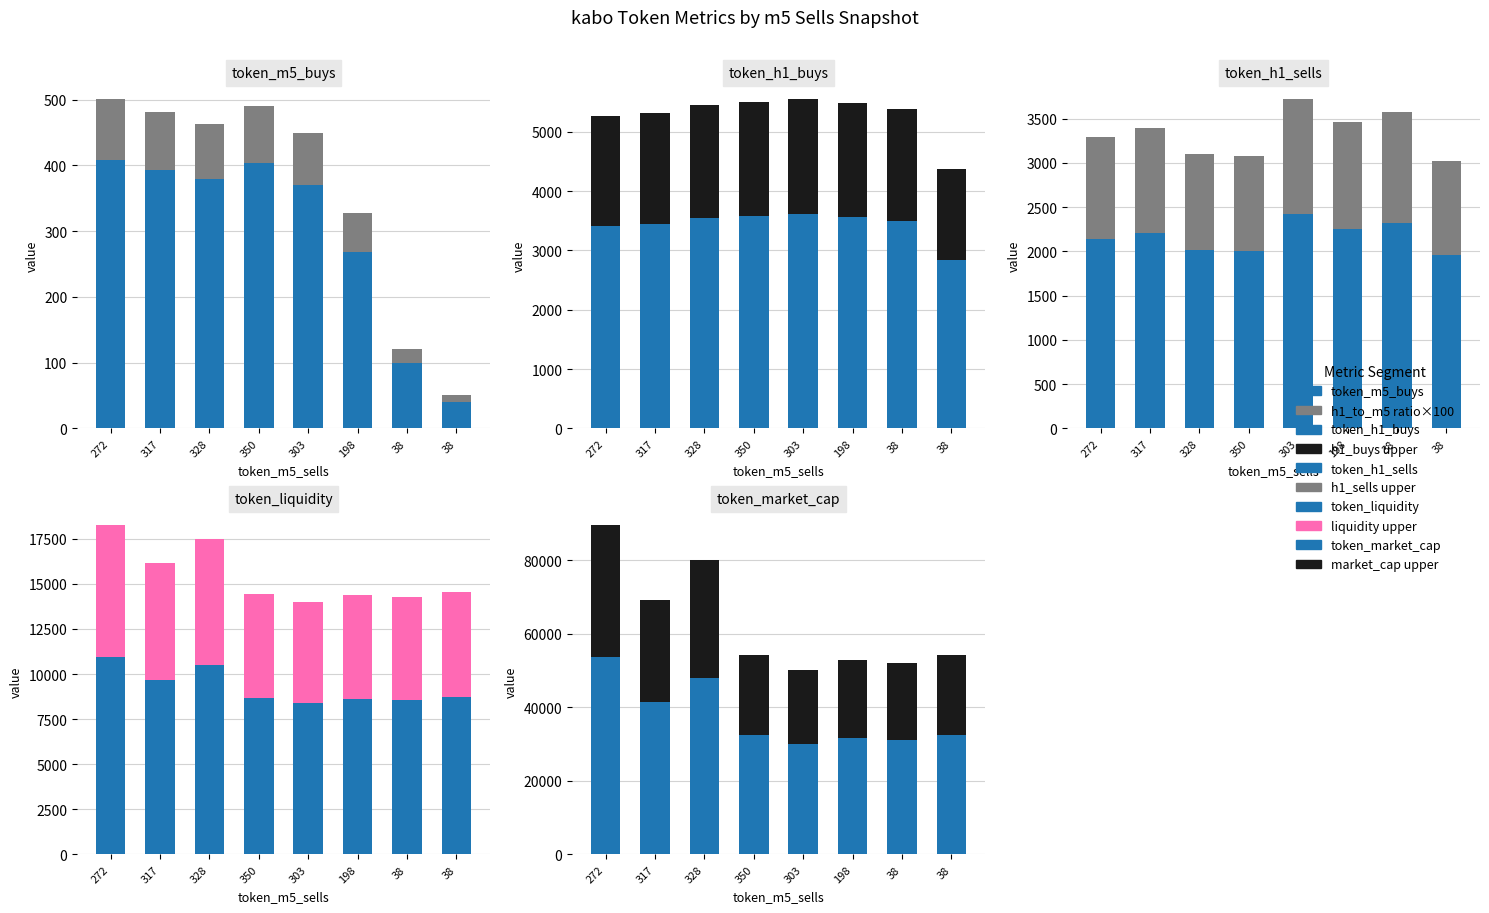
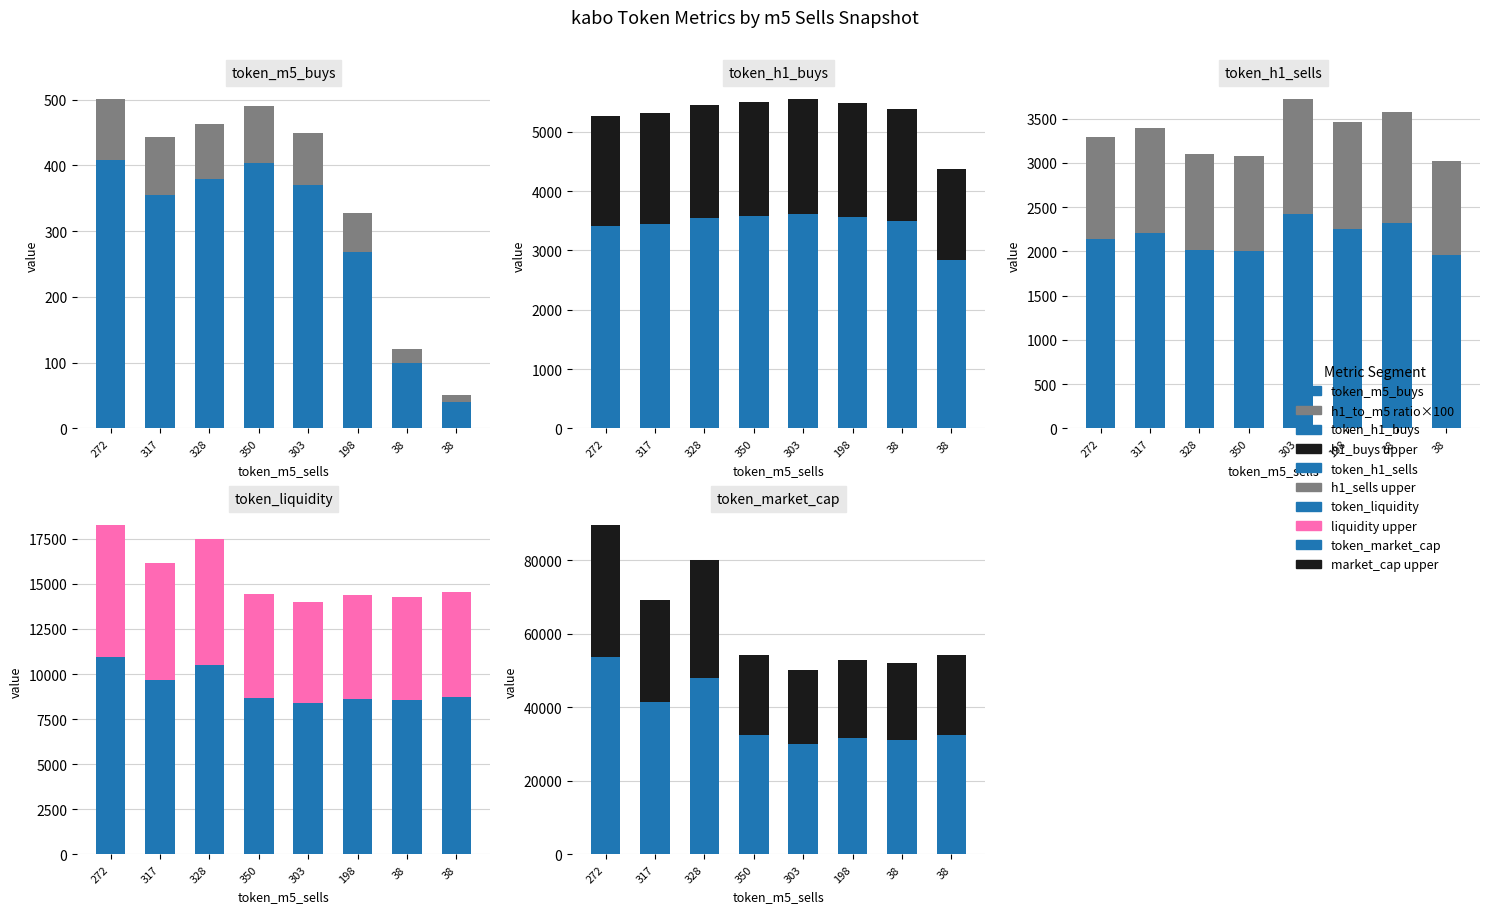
  {
    "token_m5_buys": {
      "token_m5_buys": {
        "272": 410,
-       "317": 390,
+       "317": 360,
        "328": 380,
        "350": 400,
        "303": 370,
        "198": 270
      },
      "h1_to_m5 ratio×100": {
        "272": 90,
        "317": 90,
        "328": 80,
        "350": 90,
        "303": 80,
        "198": 60
      }
    },
    "token_h1_buys": {
      "token_h1_buys": {
        "272": 3400,
        "317": 3500,
        "328": 3500,
        "350": 3600,
        "303": 3600,
        "198": 3600
      }
    },
    "token_h1_sells": {
      "token_h1_sells": {
        "272": 2100,
        "317": 2200,
        "328": 2000,
        "350": 2000,
        "303": 2400,
        "198": 2200
      }
    },
    "token_liquidity": {
      "token_liquidity": {
        "272": 11000,
        "317": 9700,
        "328": 10500,
        "350": 8600,
        "303": 8400,
        "198": 8600
      }
    },
    "token_market_cap": {
      "token_market_cap": {
        "272": 54000,
        "317": 42000,
        "328": 48000,
        "350": 32000,
        "303": 30000,
        "198": 32000
      }
    }
  }
